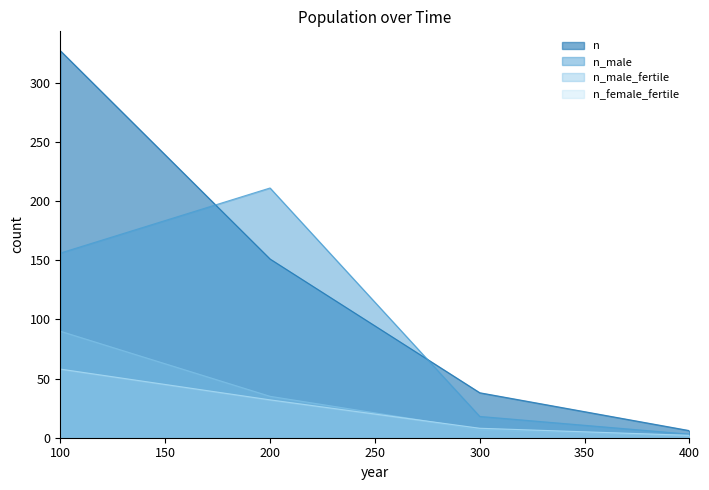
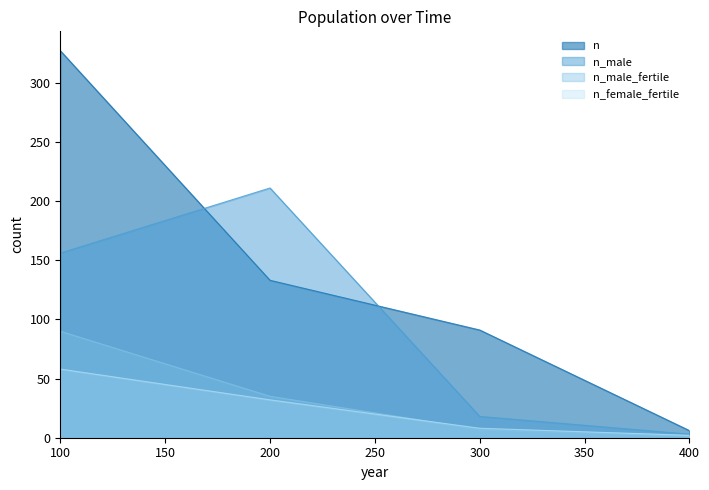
  {
    "n": {
      "100": 327,
-     "200": 151,
-     "300": 38,
+     "200": 133,
+     "300": 91,
      "400": 6
    },
    "n_male": {
      "100": 156,
      "200": 211,
      "300": 18
    }
  }
